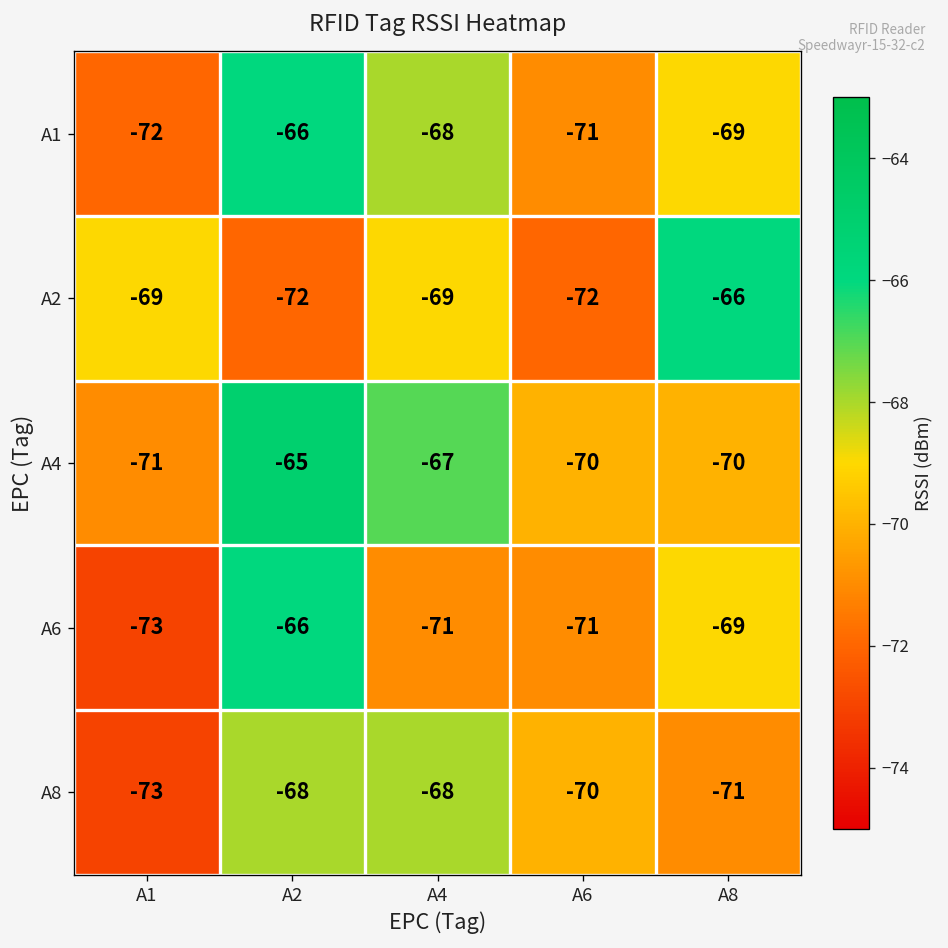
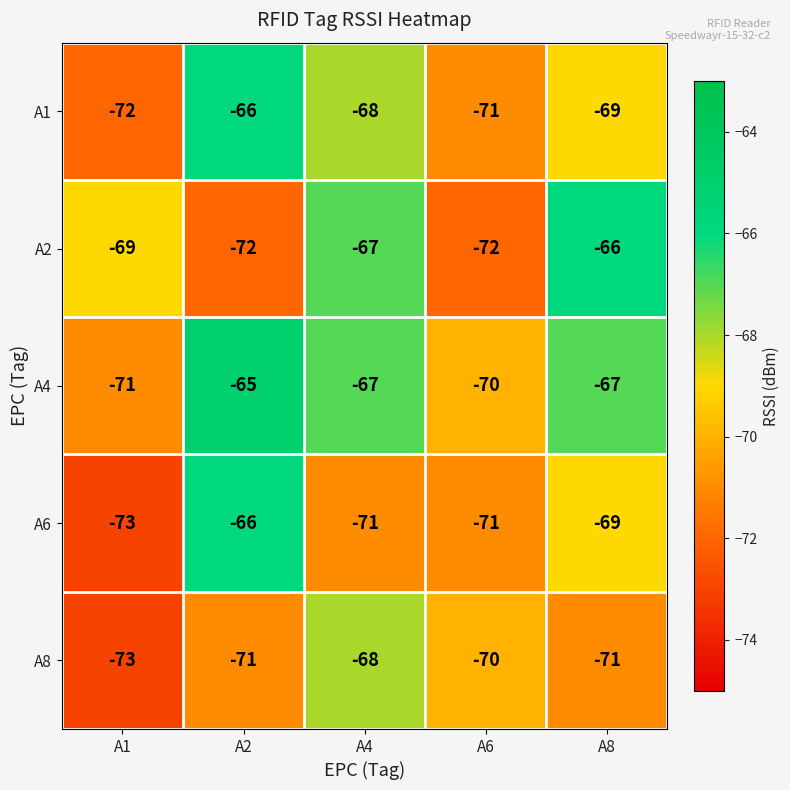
  {
    "A1": {
      "A1": -72,
      "A2": -66,
      "A4": -68,
      "A6": -71,
      "A8": -69
    },
    "A2": {
      "A1": -69,
      "A2": -72,
-     "A4": -69,
+     "A4": -67,
      "A6": -72,
      "A8": -66
    },
    "A4": {
      "A1": -71,
      "A2": -65,
      "A4": -67,
      "A6": -70,
-     "A8": -70
+     "A8": -67
    },
    "A6": {
      "A1": -73,
      "A2": -66,
      "A4": -71,
      "A6": -71,
      "A8": -69
    },
    "A8": {
      "A1": -73,
-     "A2": -68,
+     "A2": -71,
      "A4": -68,
      "A6": -70,
      "A8": -71
    }
  }
